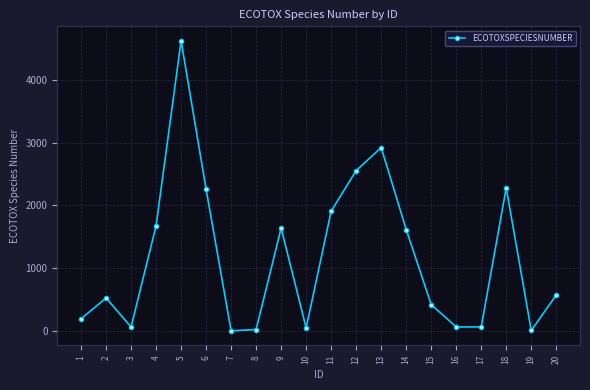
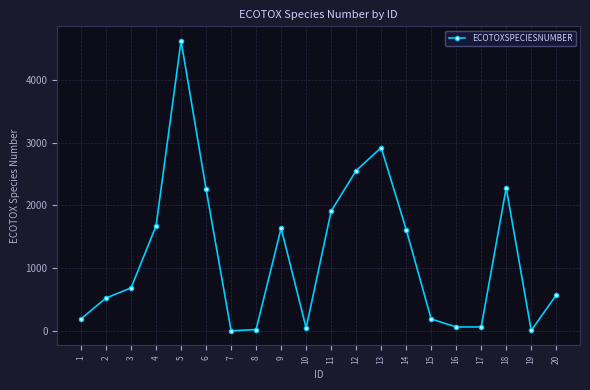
  {
    "1": 200,
    "2": 500,
-   "3": 100,
+   "3": 700,
    "4": 1700,
    "5": 4600,
    "6": 2300,
    "7": 0,
    "8": 0,
    "9": 1600,
    "10": 100,
    "11": 1900,
    "12": 2600,
    "13": 2900,
    "14": 1600,
-   "15": 400,
+   "15": 200,
    "16": 100,
    "17": 100,
    "18": 2300,
    "19": 0,
    "20": 600
  }
